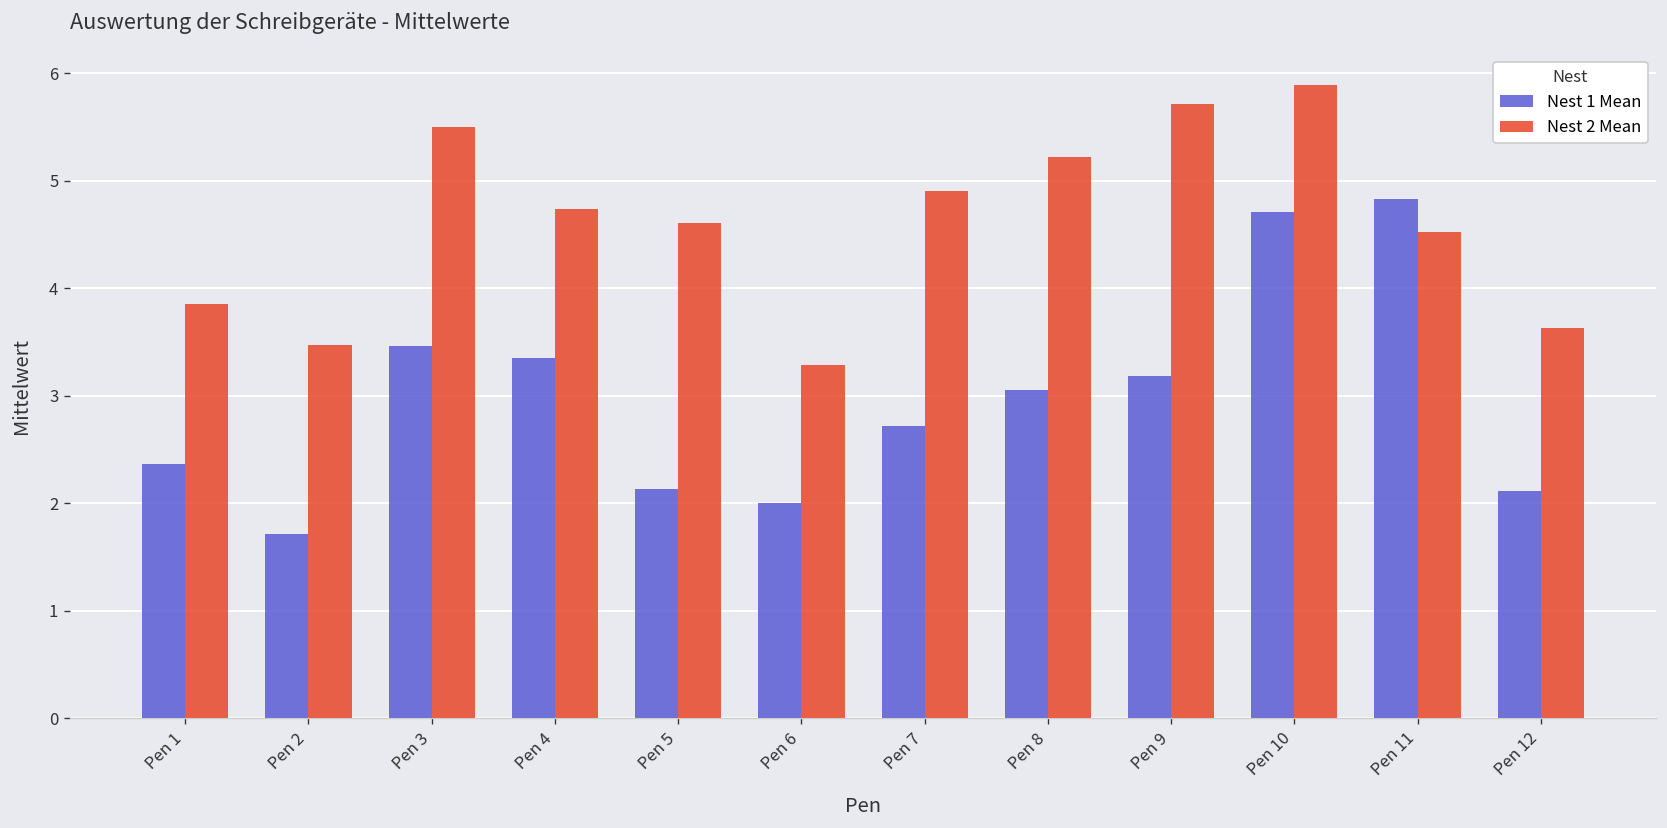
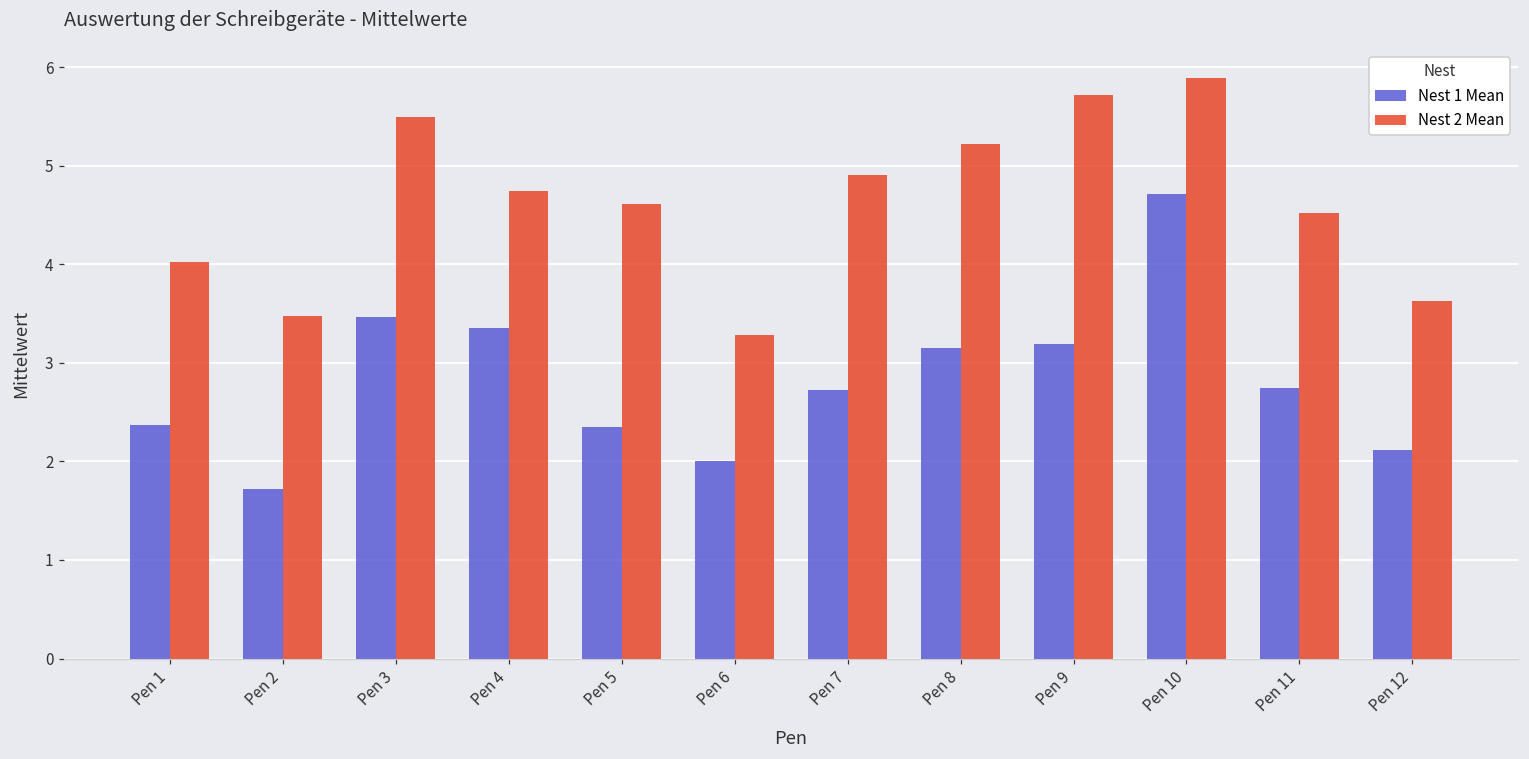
  {
    "Nest 1 Mean": {
      "Pen 1": 2.4,
      "Pen 2": 1.7,
      "Pen 3": 3.5,
      "Pen 4": 3.4,
-     "Pen 5": 2.1,
+     "Pen 5": 2.4,
      "Pen 6": 2.0,
      "Pen 7": 2.7,
-     "Pen 8": 3.1,
+     "Pen 8": 3.2,
      "Pen 9": 3.2,
      "Pen 10": 4.7,
-     "Pen 11": 4.8,
+     "Pen 11": 2.7,
      "Pen 12": 2.1
    },
    "Nest 2 Mean": {
-     "Pen 1": 3.9,
+     "Pen 1": 4.0,
      "Pen 2": 3.5,
      "Pen 3": 5.5,
      "Pen 4": 4.7,
      "Pen 5": 4.6,
      "Pen 6": 3.3,
      "Pen 7": 4.9,
      "Pen 8": 5.2,
      "Pen 9": 5.7,
      "Pen 10": 5.9,
      "Pen 11": 4.5,
      "Pen 12": 3.6
    }
  }
